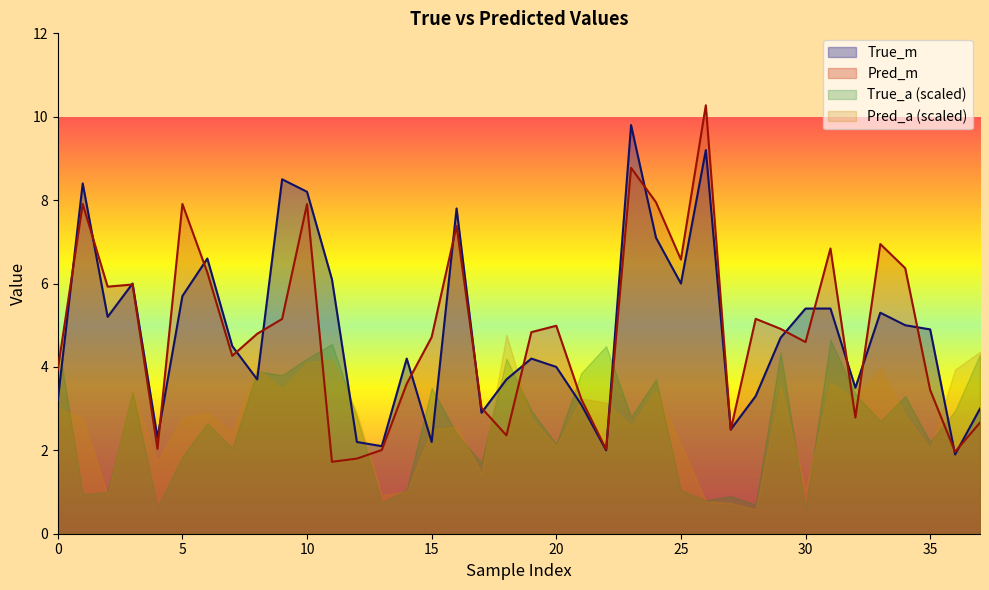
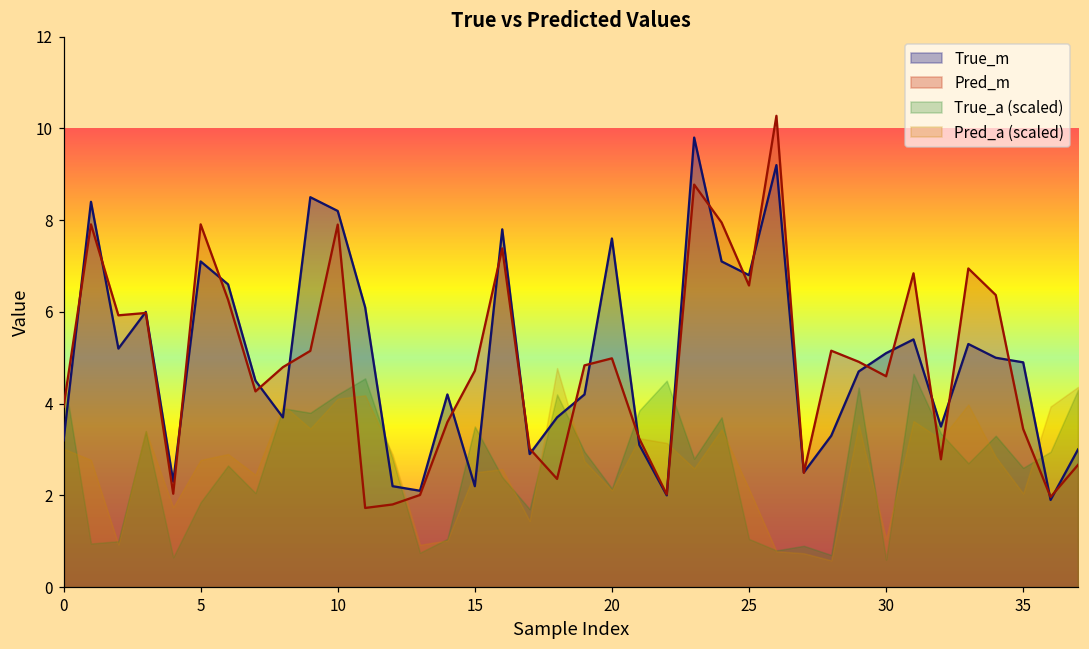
  {
    "True_m": {
      "0": 3.2,
-     "5": 5.7,
+     "5": 7.1,
      "10": 8.2,
      "15": 2.2,
-     "20": 4.0,
-     "25": 6.0,
-     "30": 5.4,
+     "20": 7.6,
+     "25": 6.8,
+     "30": 5.1,
      "35": 4.9
    },
    "True_a (scaled)": {
      "0": 4.7,
      "5": 1.9,
      "10": 4.2,
      "15": 3.5,
      "25": 1.1,
      "30": 0.6,
-     "35": 2.2
+     "35": 2.6
    }
  }
